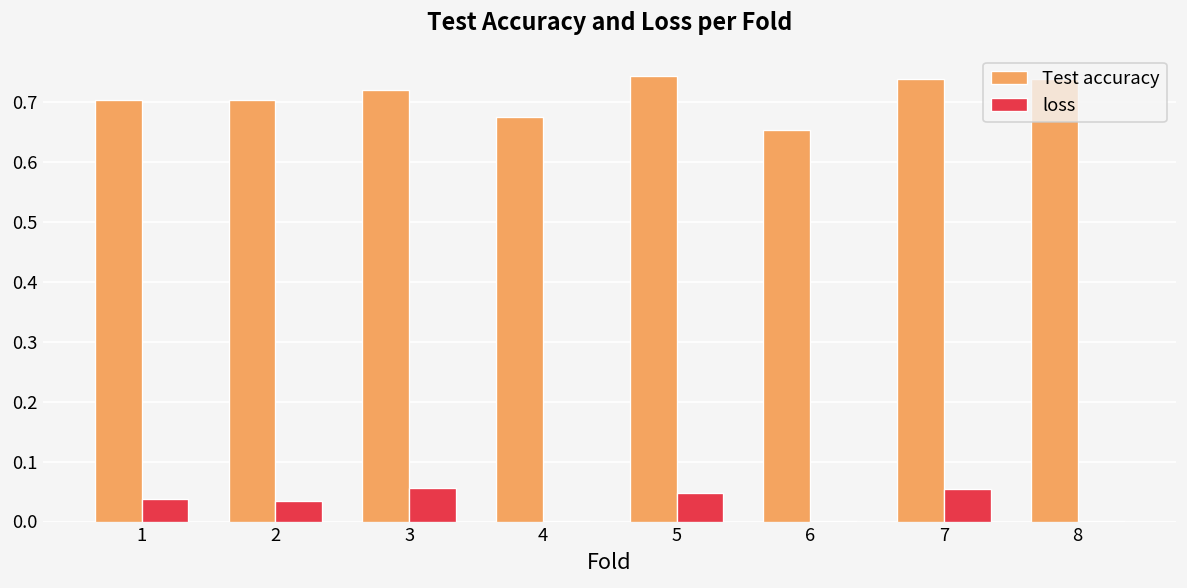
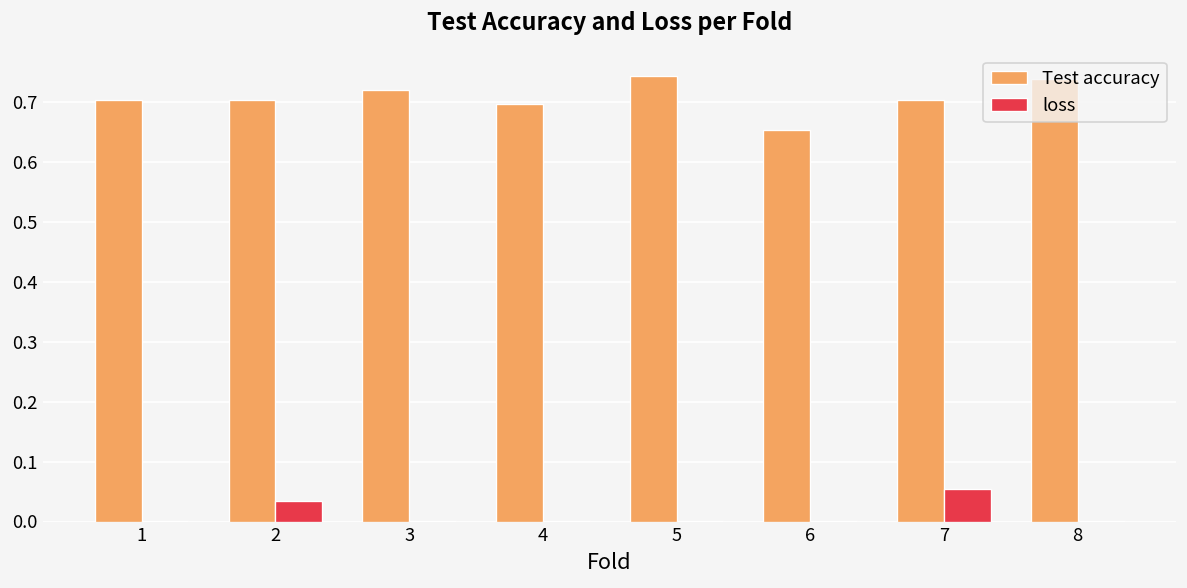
  {
    "Test accuracy": {
      "1": 0.70,
      "2": 0.70,
      "3": 0.72,
-     "4": 0.67,
+     "4": 0.70,
      "5": 0.74,
      "6": 0.65,
-     "7": 0.74
+     "7": 0.70
    },
    "loss": {
-     "1": 0.04,
+     "1": 0.00,
      "2": 0.03,
-     "3": 0.06,
-     "5": 0.05,
+     "3": 0.00,
+     "5": 0.00,
      "7": 0.05
    }
  }
